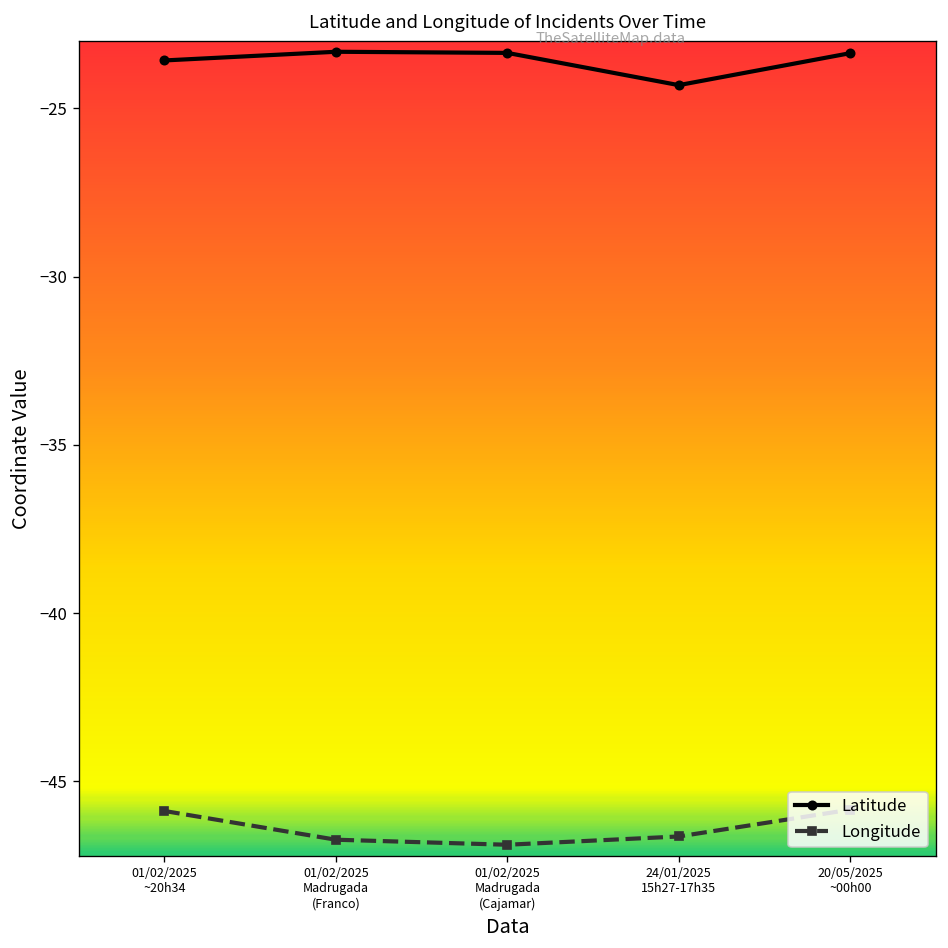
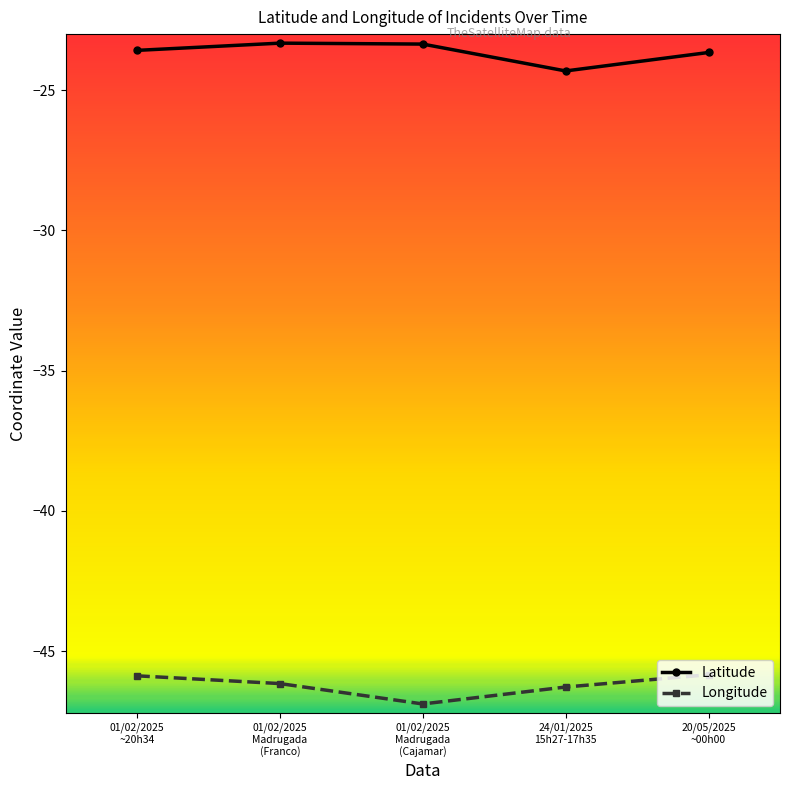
  {
    "Latitude": {
      "01/02/2025 ~20h34": -23.6,
      "01/02/2025 Madrugada (Franco)": -23.3,
      "01/02/2025 Madrugada (Cajamar)": -23.4,
      "24/01/2025 15h27-17h35": -24.3,
-     "20/05/2025 ~00h00": -23.4
+     "20/05/2025 ~00h00": -23.7
    },
    "Longitude": {
      "01/02/2025 ~20h34": -45.9,
-     "01/02/2025 Madrugada (Franco)": -46.7,
+     "01/02/2025 Madrugada (Franco)": -46.2,
      "01/02/2025 Madrugada (Cajamar)": -46.9,
-     "24/01/2025 15h27-17h35": -46.6
+     "24/01/2025 15h27-17h35": -46.3
    }
  }
